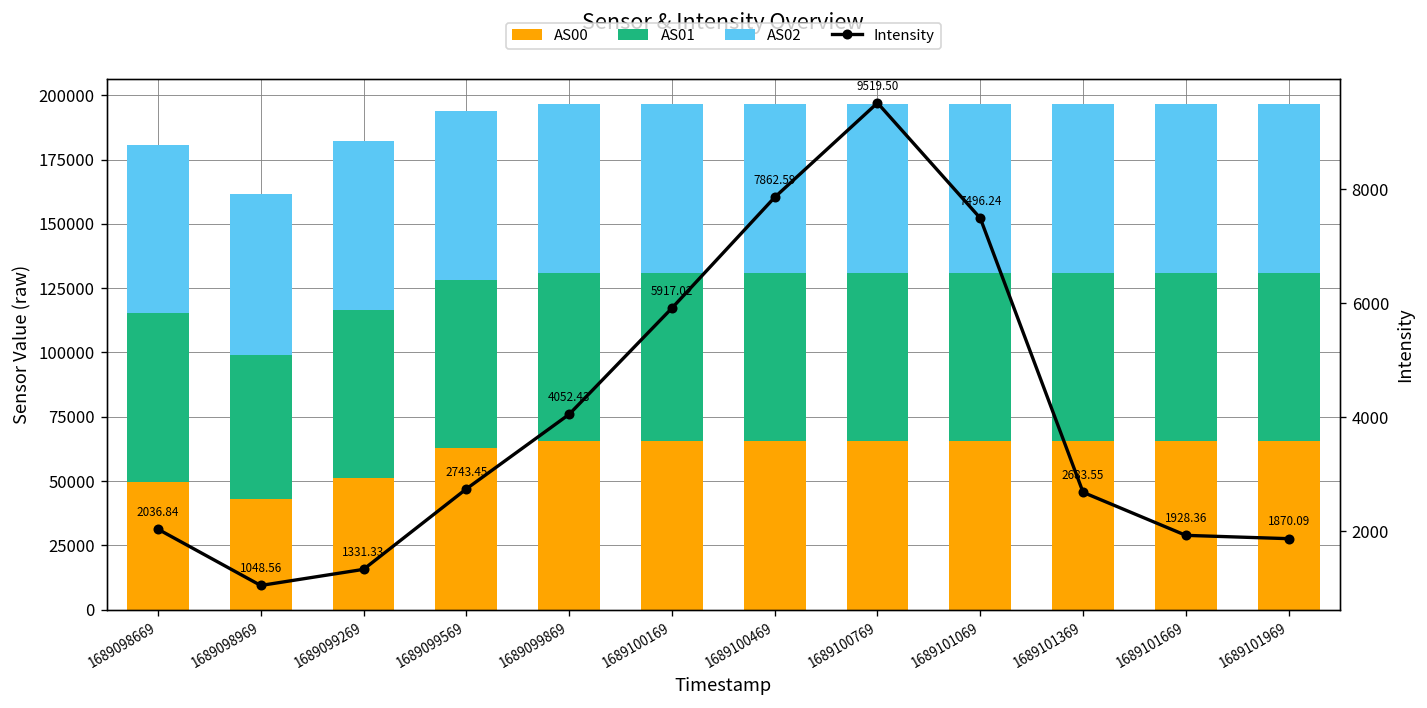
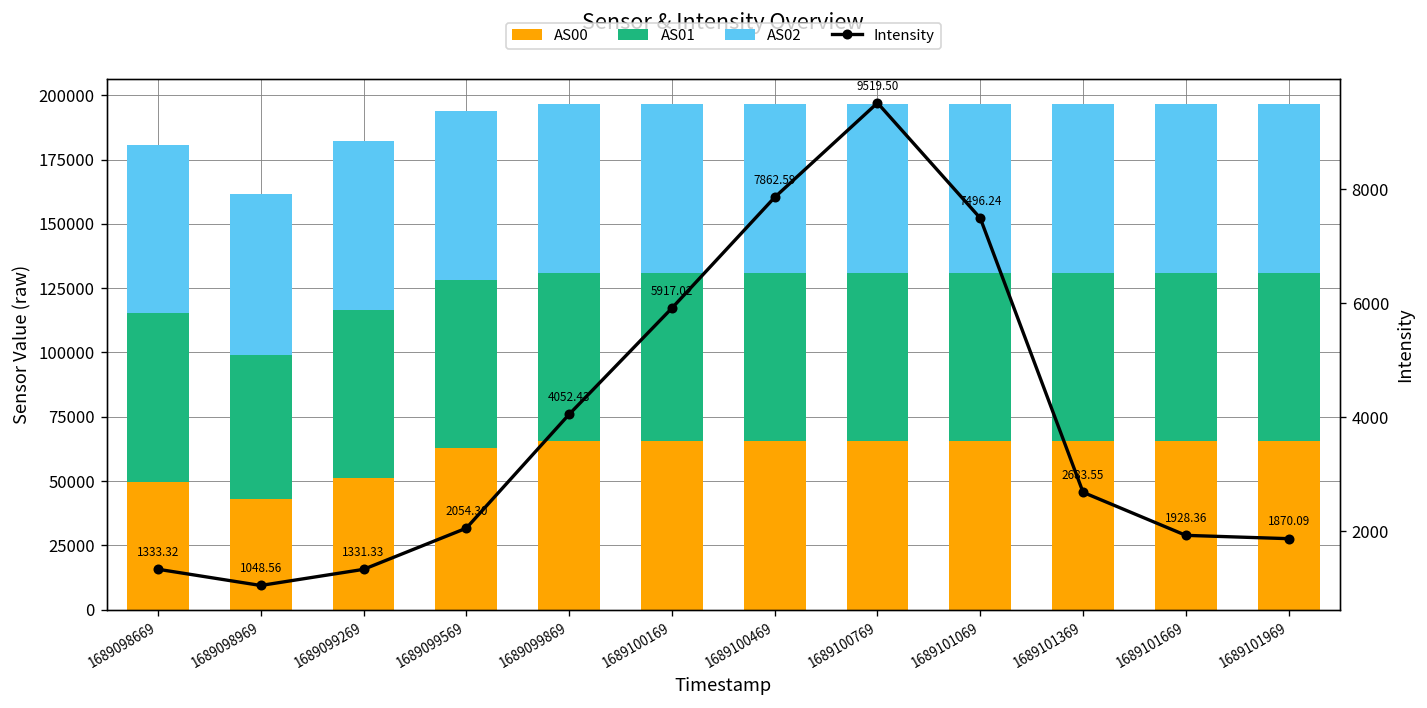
  {
    "Intensity": {
-     "1689098669": 2036.84,
+     "1689098669": 1333.32,
      "1689098969": 1048.56,
      "1689099269": 1331.33,
-     "1689099569": 2743.45,
+     "1689099569": 2054.30,
      "1689099869": 4052.43,
      "1689100169": 5917.02,
      "1689100469": 7862.59,
      "1689100769": 9519.50,
      "1689101069": 7496.24,
      "1689101369": 2683.55,
      "1689101669": 1928.36,
      "1689101969": 1870.09
    }
  }
